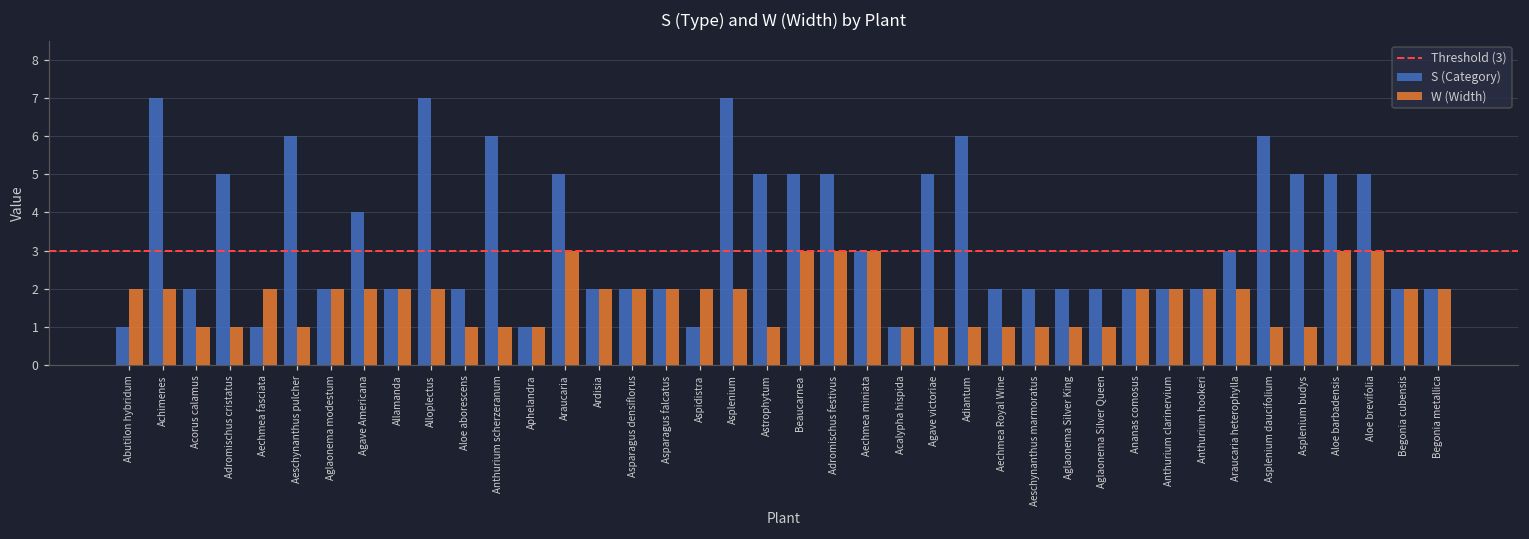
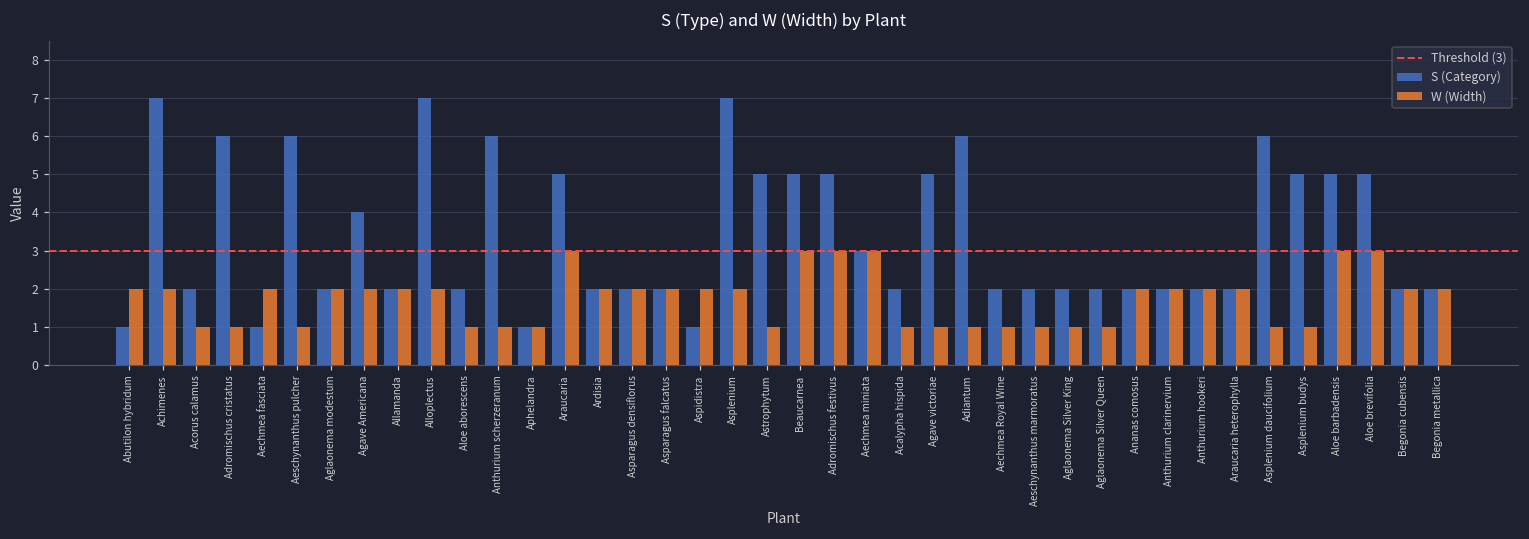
  {
    "S (Category)": {
      "Abutilon hybridum": 1,
      "Achimenes": 7,
      "Acorus calamus": 2,
-     "Adromischus cristatus": 5,
+     "Adromischus cristatus": 6,
      "Aechmea fasciata": 1,
      "Aeschynanthus pulcher": 6,
      "Aglaonema modestum": 2,
      "Agave Americana": 4,
      "Allamanda": 2,
      "Alloplectus": 7,
      "Aloe aborescens": 2,
      "Anthurium scherzeranum": 6,
      "Aphelandra": 1,
      "Araucaria": 5,
      "Ardisia": 2,
      "Asparagus densiflorus": 2,
      "Asparagus falcatus": 2,
      "Aspidistra": 1,
      "Asplenium": 7,
      "Astrophytum": 5,
      "Beaucarnea": 5,
      "Adromischus festivus": 5,
      "Aechmea miniata": 3,
-     "Acalypha hispida": 1,
+     "Acalypha hispida": 2,
      "Agave victoriae": 5,
      "Adiantum": 6,
      "Aechmea Royal Wine": 2,
      "Aeschynanthus marmoratus": 2,
      "Aglaonema Silver King": 2,
      "Aglaonema Silver Queen": 2,
      "Ananas comosus": 2,
      "Anthurium clarinervium": 2,
      "Anthurium hookeri": 2,
-     "Araucaria heterophylla": 3,
+     "Araucaria heterophylla": 2,
      "Asplenium daucifolium": 6,
      "Asplenium budys": 5,
      "Aloe barbadensis": 5,
      "Aloe brevifolia": 5,
      "Begonia cubensis": 2,
      "Begonia metallica": 2
    },
    "W (Width)": {
      "Abutilon hybridum": 2,
      "Achimenes": 2,
      "Acorus calamus": 1,
      "Adromischus cristatus": 1,
      "Aechmea fasciata": 2,
      "Aeschynanthus pulcher": 1,
      "Aglaonema modestum": 2,
      "Agave Americana": 2,
      "Allamanda": 2,
      "Alloplectus": 2,
      "Aloe aborescens": 1,
      "Anthurium scherzeranum": 1,
      "Aphelandra": 1,
      "Araucaria": 3,
      "Ardisia": 2,
      "Asparagus densiflorus": 2,
      "Asparagus falcatus": 2,
      "Aspidistra": 2,
      "Asplenium": 2,
      "Astrophytum": 1,
      "Beaucarnea": 3,
      "Adromischus festivus": 3,
      "Aechmea miniata": 3,
      "Acalypha hispida": 1,
      "Agave victoriae": 1,
      "Adiantum": 1,
      "Aechmea Royal Wine": 1,
      "Aeschynanthus marmoratus": 1,
      "Aglaonema Silver King": 1,
      "Aglaonema Silver Queen": 1,
      "Ananas comosus": 2,
      "Anthurium clarinervium": 2,
      "Anthurium hookeri": 2,
      "Araucaria heterophylla": 2,
      "Asplenium daucifolium": 1,
      "Asplenium budys": 1,
      "Aloe barbadensis": 3,
      "Aloe brevifolia": 3,
      "Begonia cubensis": 2,
      "Begonia metallica": 2
    }
  }
